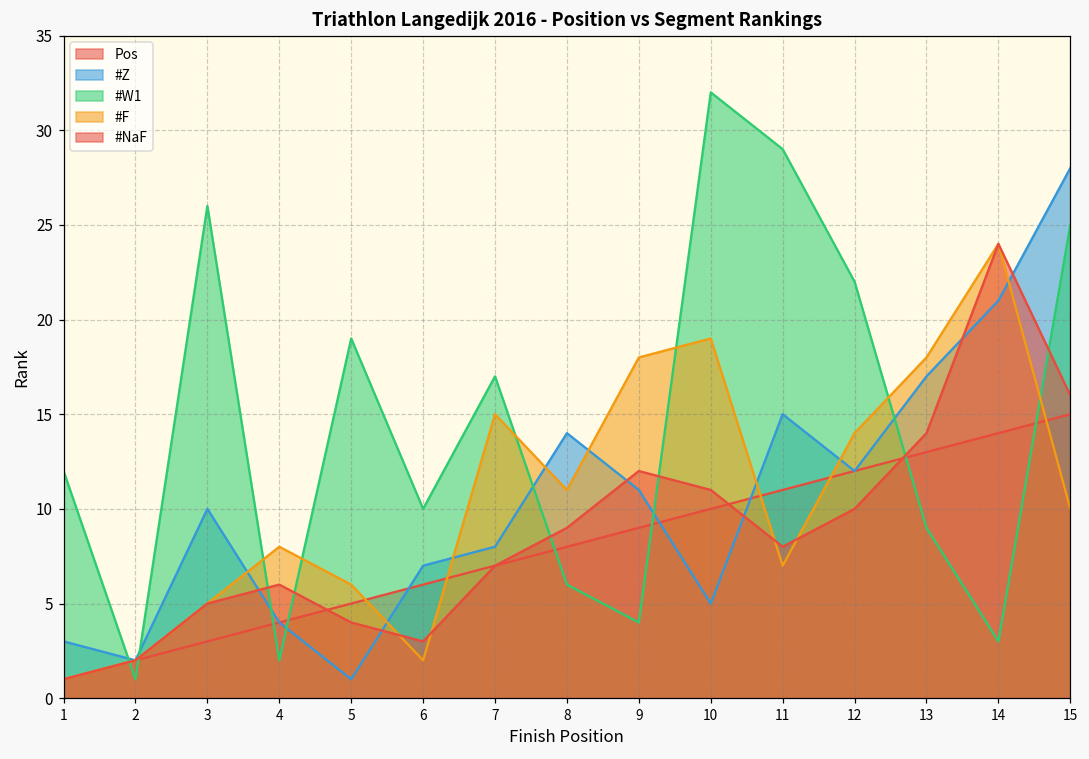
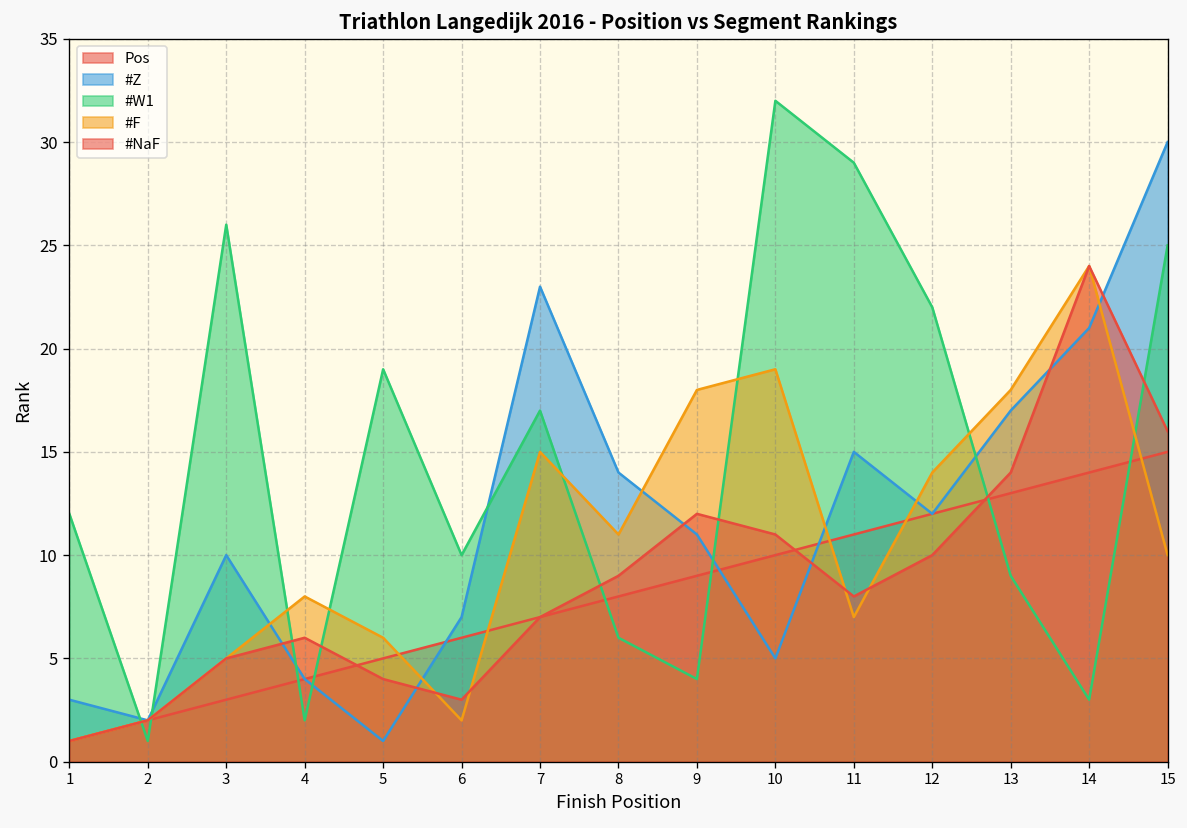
  {
    "#Z": {
      "1": 3,
      "3": 10,
      "5": 1,
      "6": 7,
-     "7": 8,
+     "7": 23,
      "8": 14,
      "9": 11,
      "10": 5,
      "11": 15,
      "13": 17,
      "14": 21,
-     "15": 28
+     "15": 30
    },
    "#W1": {
      "1": 12,
      "2": 1,
      "3": 26,
      "4": 2,
      "5": 19,
      "6": 10,
      "7": 17,
      "8": 6,
      "9": 4,
      "10": 32,
      "11": 29,
      "12": 22,
      "13": 9,
      "14": 3,
      "15": 25
    },
    "#F": {
      "4": 8,
      "5": 6,
      "6": 2,
      "7": 15,
      "8": 11,
      "9": 18,
      "10": 19,
      "11": 7,
      "12": 14,
      "13": 18,
      "15": 10
    }
  }
